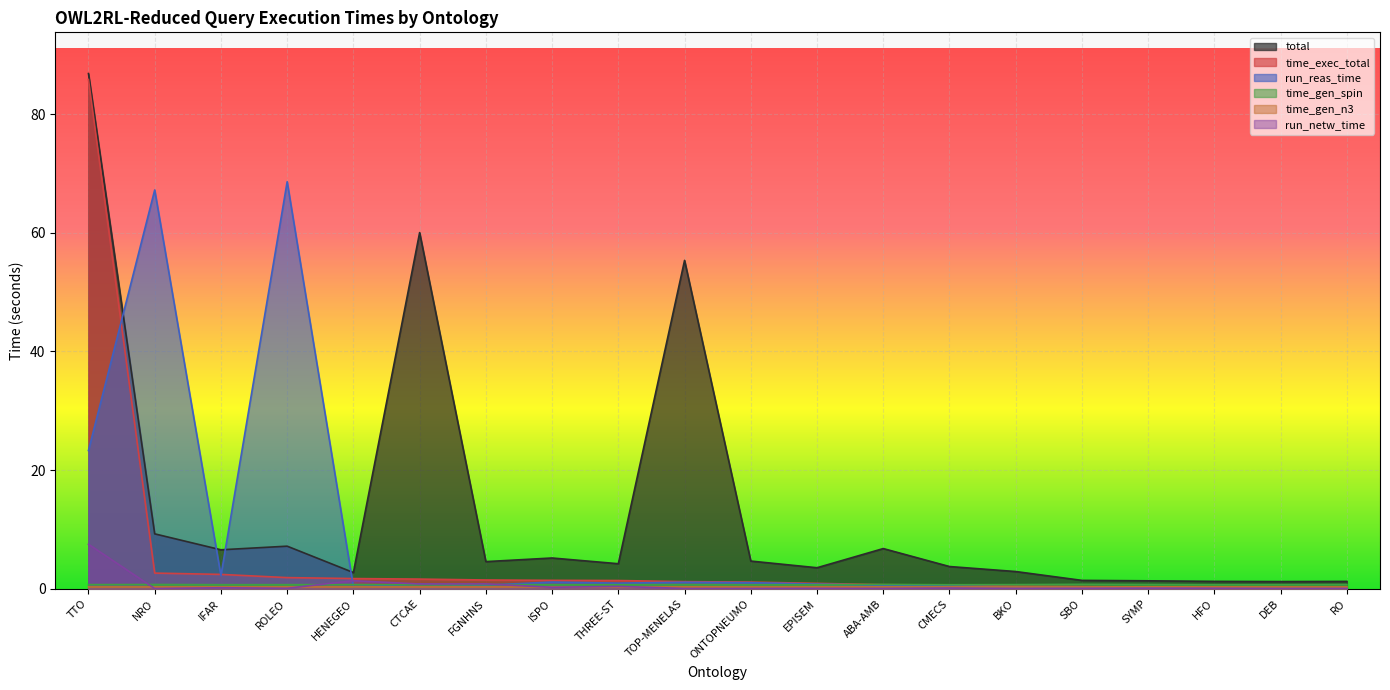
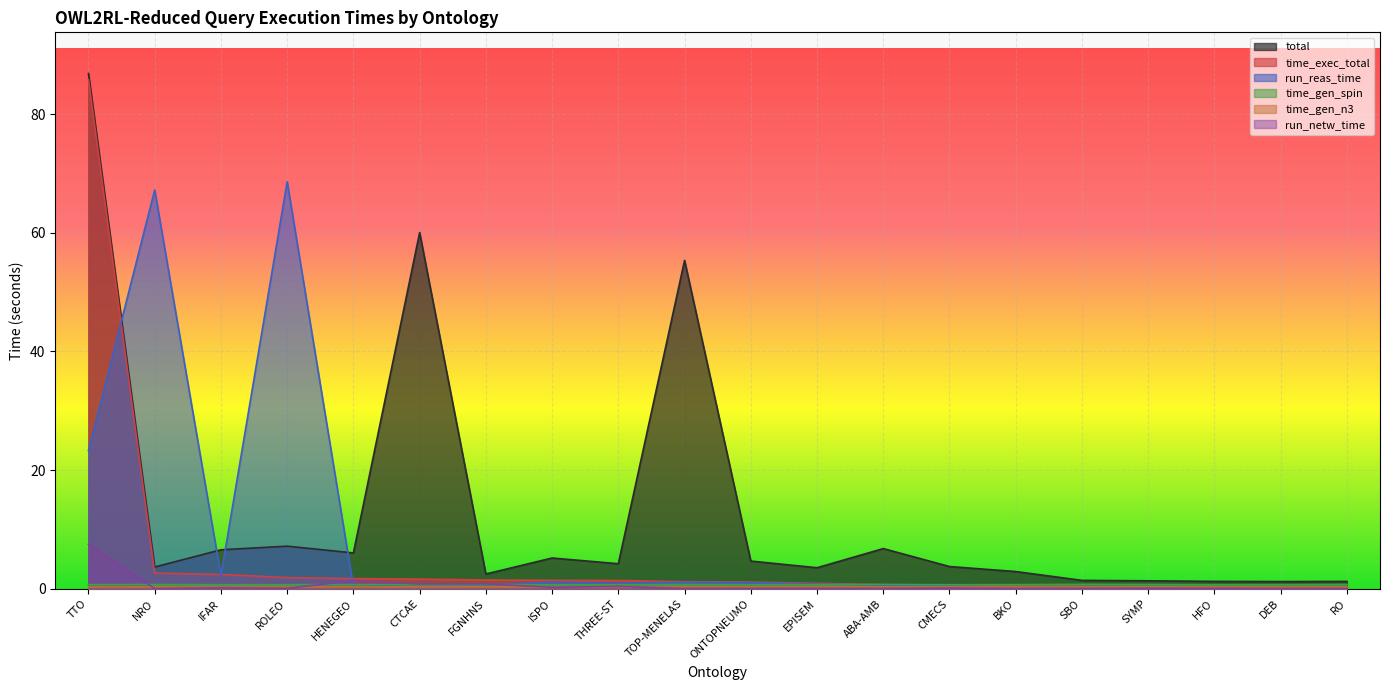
  {
    "total": {
      "TTO": 87,
-     "NRO": 9,
+     "NRO": 4,
      "IFAR": 7,
      "ROLEO": 7,
-     "HENEGEO": 3,
+     "HENEGEO": 6,
      "CTCAE": 60,
-     "FGNHNS": 5,
+     "FGNHNS": 2,
      "ISPO": 5,
      "THREE-ST": 4,
      "TOP-MENELAS": 55,
      "ONTOPNEUMO": 5,
      "EPISEM": 4,
      "ABA-AMB": 7,
      "CMECS": 4,
      "BKO": 3,
      "SBO": 1,
      "SYMP": 1,
      "HFO": 1,
      "DEB": 1,
      "RO": 1
    },
    "run_reas_time": {
      "TTO": 23,
      "NRO": 67,
      "ROLEO": 69
    },
    "run_netw_time": {
      "TTO": 8
    }
  }
